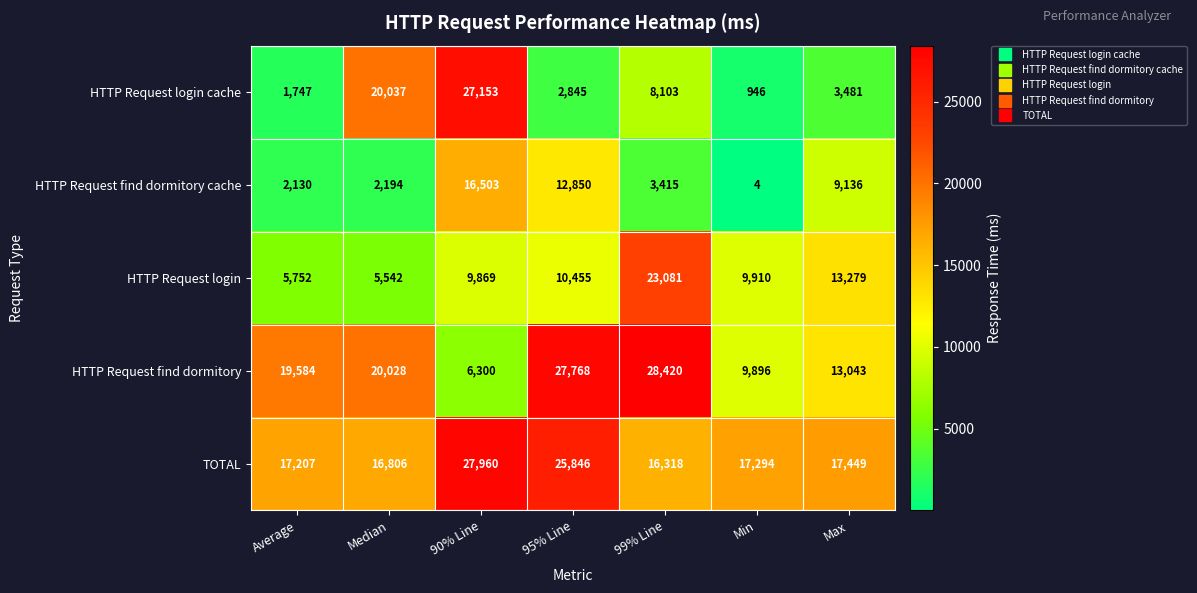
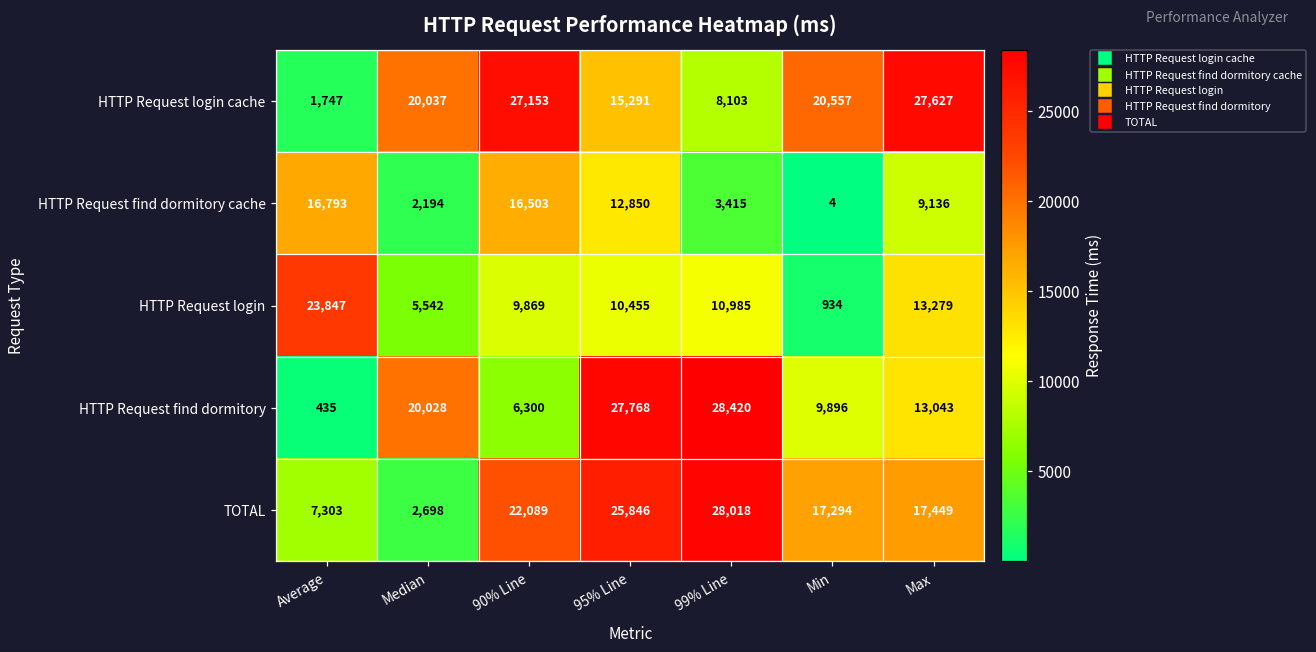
  {
    "HTTP Request login cache": {
      "Average": "1,747",
      "Median": "20,037",
      "90% Line": "27,153",
-     "95% Line": "2,845",
+     "95% Line": "15,291",
      "99% Line": "8,103",
-     "Min": "946",
-     "Max": "3,481"
+     "Min": "20,557",
+     "Max": "27,627"
    },
    "HTTP Request find dormitory cache": {
-     "Average": "2,130",
+     "Average": "16,793",
      "Median": "2,194",
      "90% Line": "16,503",
      "95% Line": "12,850",
      "99% Line": "3,415",
      "Min": "4",
      "Max": "9,136"
    },
    "HTTP Request login": {
-     "Average": "5,752",
+     "Average": "23,847",
      "Median": "5,542",
      "90% Line": "9,869",
      "95% Line": "10,455",
-     "99% Line": "23,081",
-     "Min": "9,910",
+     "99% Line": "10,985",
+     "Min": "934",
      "Max": "13,279"
    },
    "HTTP Request find dormitory": {
-     "Average": "19,584",
+     "Average": "435",
      "Median": "20,028",
      "90% Line": "6,300",
      "95% Line": "27,768",
      "99% Line": "28,420",
      "Min": "9,896",
      "Max": "13,043"
    },
    "TOTAL": {
-     "Average": "17,207",
-     "Median": "16,806",
-     "90% Line": "27,960",
+     "Average": "7,303",
+     "Median": "2,698",
+     "90% Line": "22,089",
      "95% Line": "25,846",
-     "99% Line": "16,318",
+     "99% Line": "28,018",
      "Min": "17,294",
      "Max": "17,449"
    }
  }
